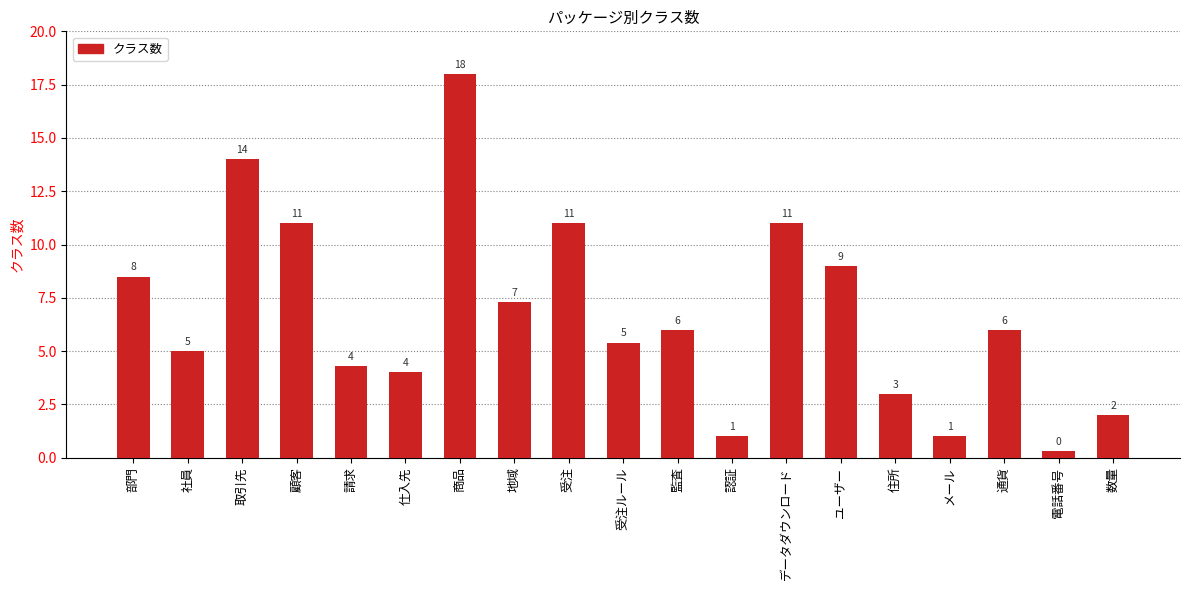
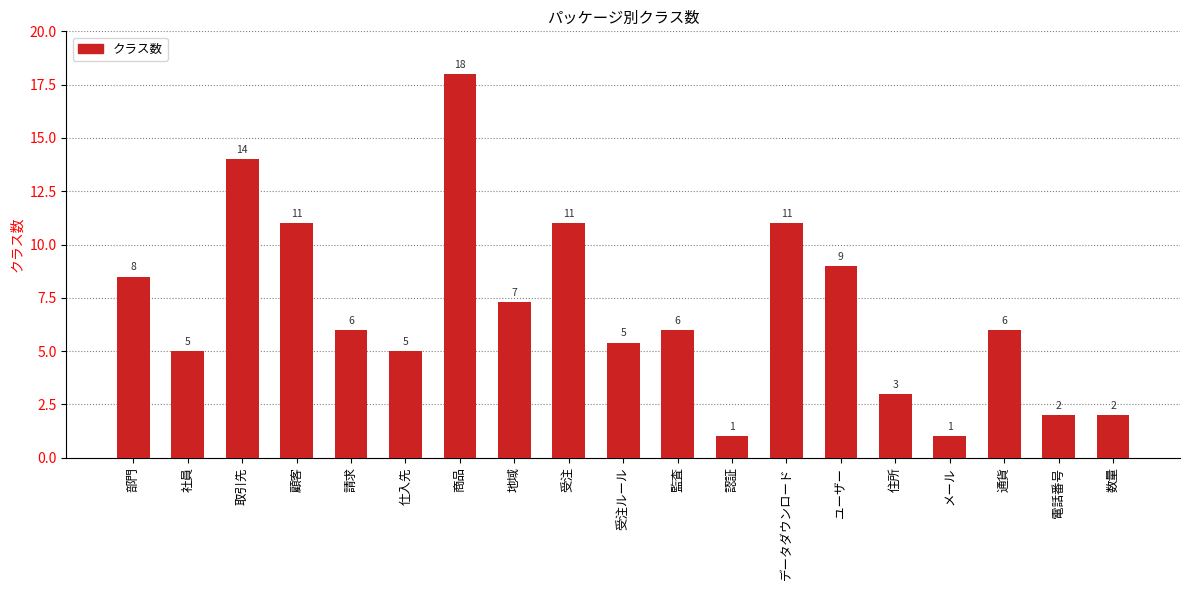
  {
    "部門": 8,
    "社員": 5,
    "取引先": 14,
    "顧客": 11,
-   "請求": 4,
-   "仕入先": 4,
+   "請求": 6,
+   "仕入先": 5,
    "商品": 18,
    "地域": 7,
    "受注": 11,
    "受注ルール": 5,
    "監査": 6,
    "認証": 1,
    "データダウンロード": 11,
    "ユーザー": 9,
    "住所": 3,
    "メール": 1,
    "通貨": 6,
-   "電話番号": 0,
+   "電話番号": 2,
    "数量": 2
  }
